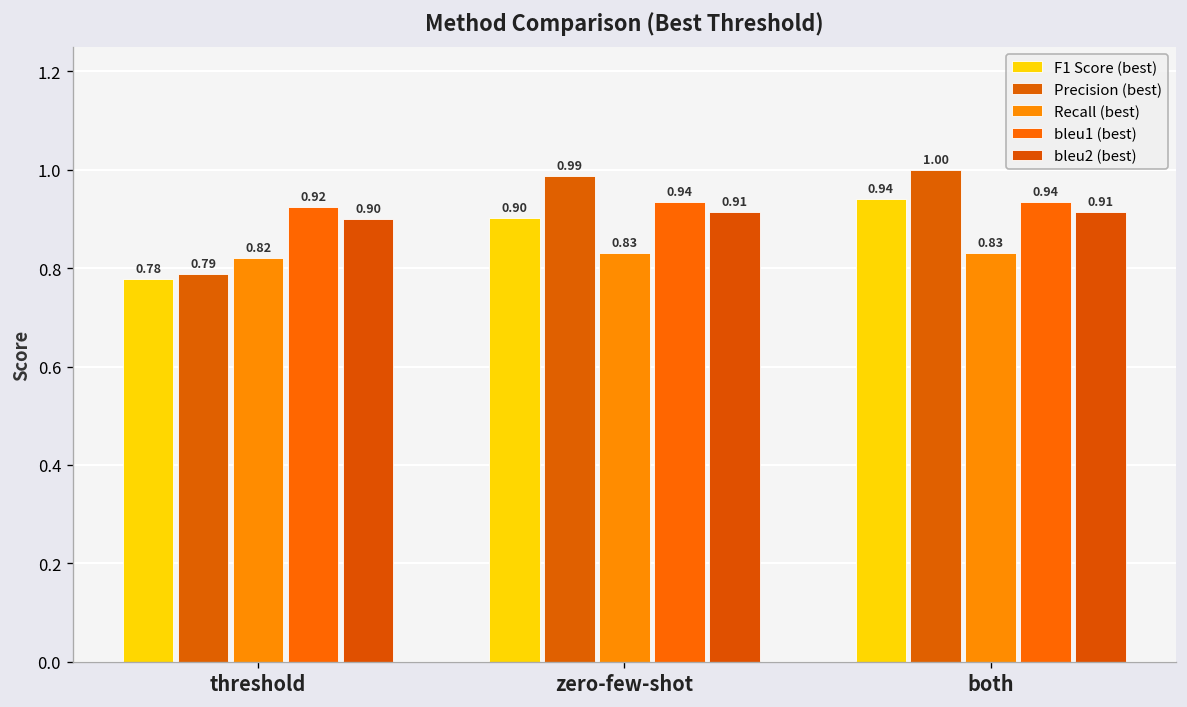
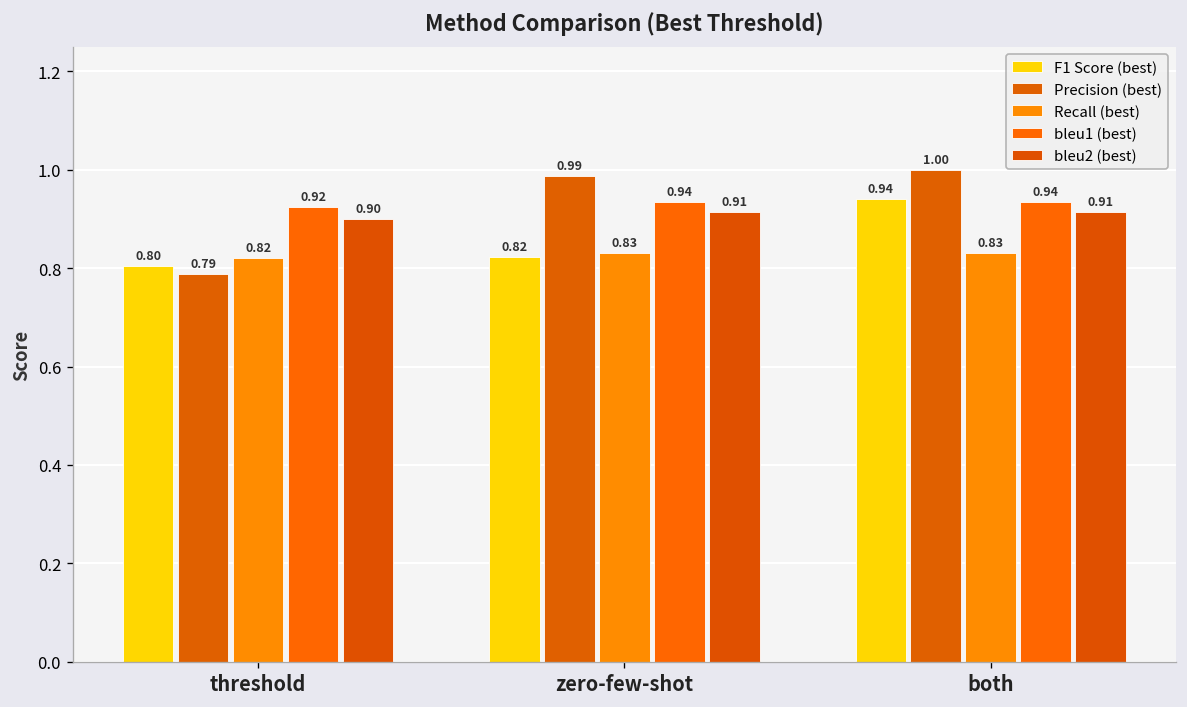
  {
    "F1 Score (best)": {
-     "threshold": 0.78,
-     "zero-few-shot": 0.90,
+     "threshold": 0.80,
+     "zero-few-shot": 0.82,
      "both": 0.94
    }
  }
